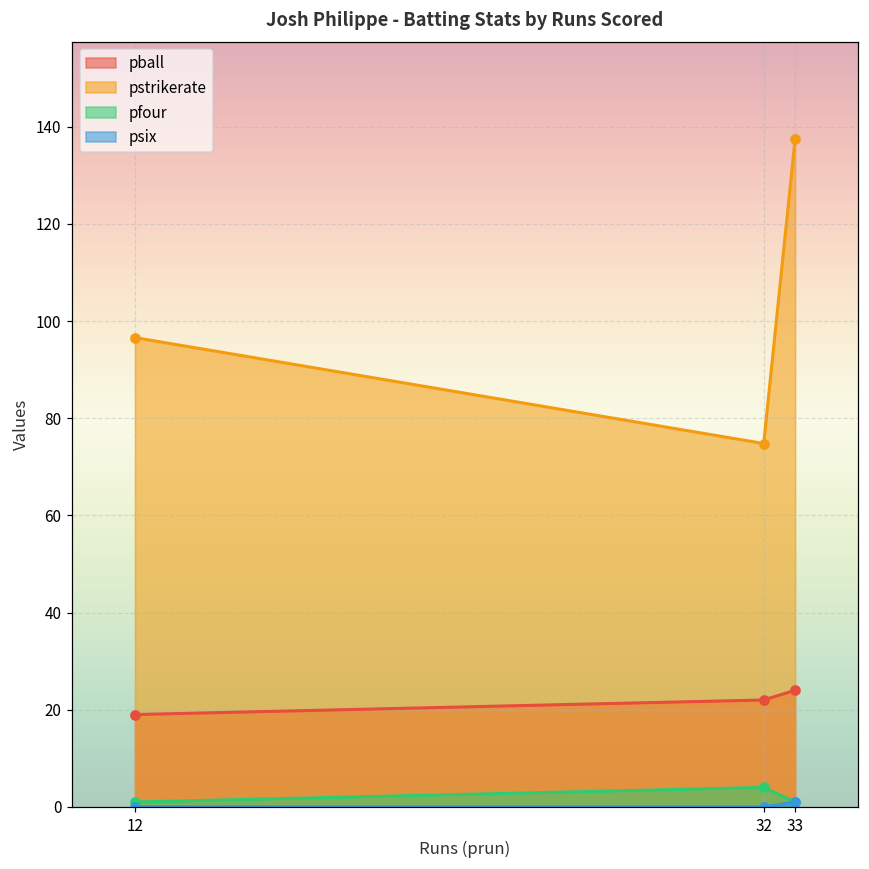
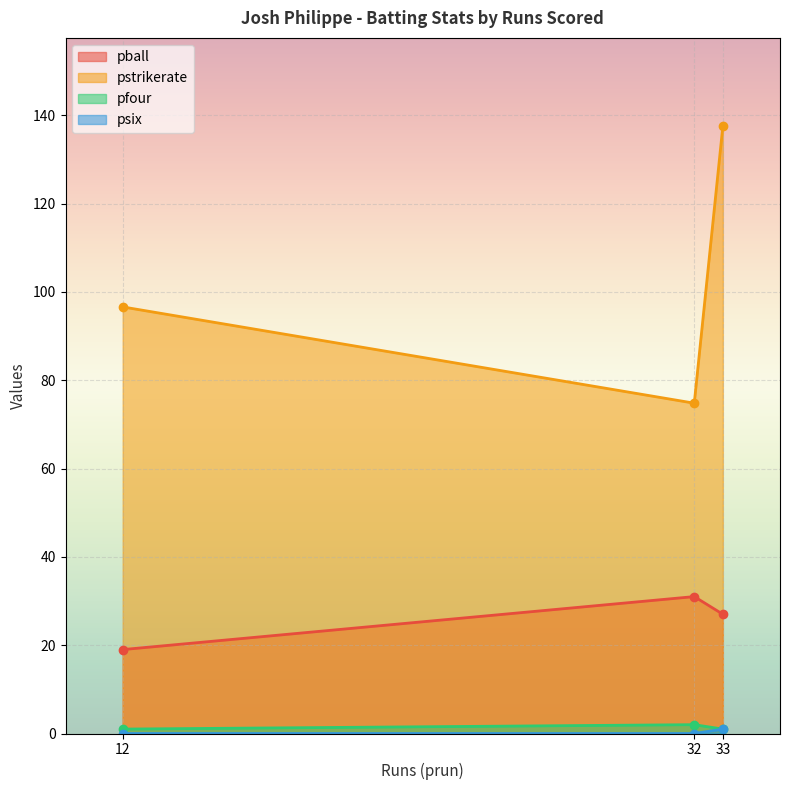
  {
    "pball": {
      "12": 19,
-     "32": 22,
-     "33": 24
+     "32": 31,
+     "33": 27
    },
    "pstrikerate": {
      "12": 97,
      "32": 75,
      "33": 138
    },
    "pfour": {
      "12": 1,
-     "32": 4
+     "32": 2
    },
    "psix": {
      "12": 0,
      "32": 0
    }
  }
